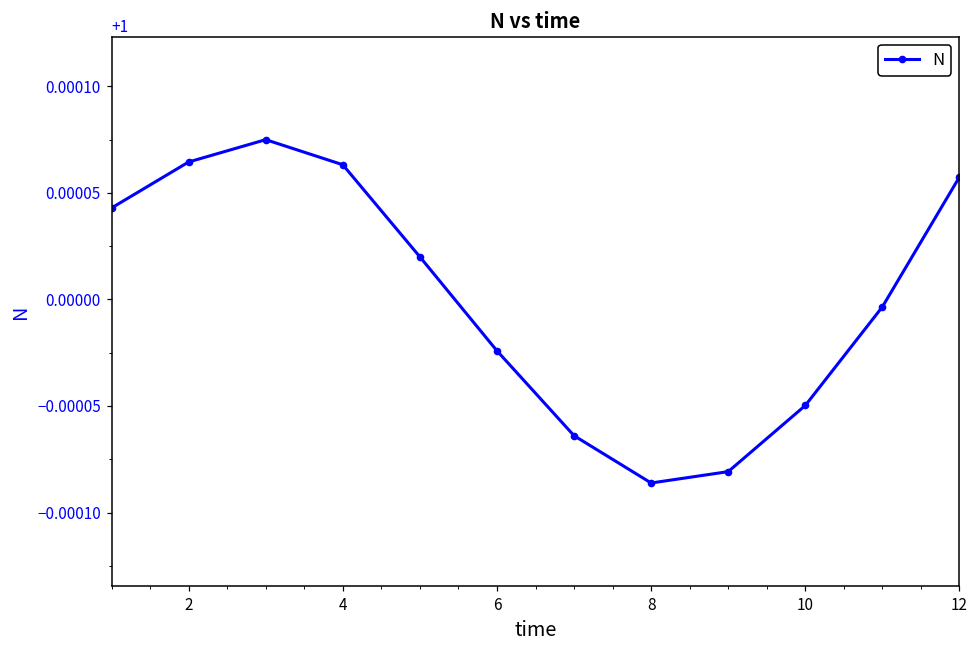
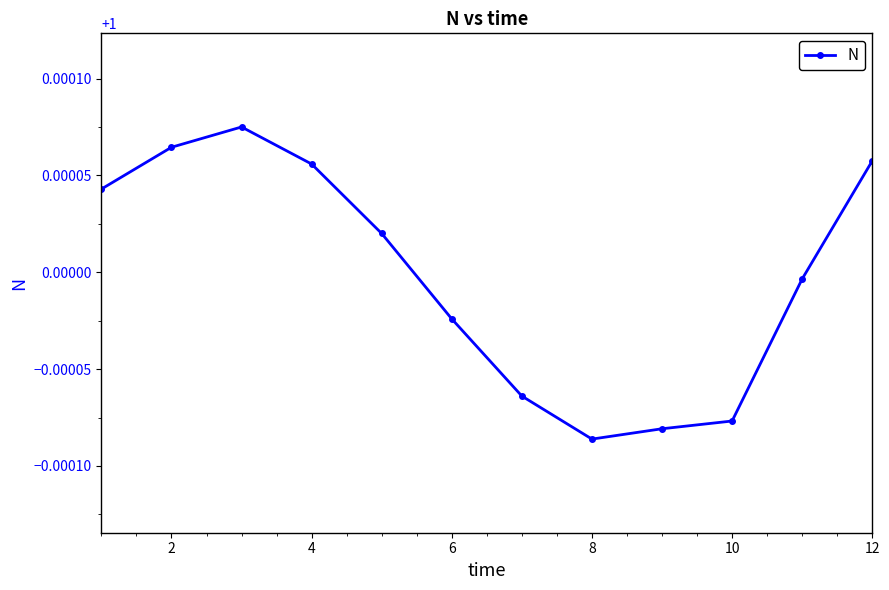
  {
    "2": 1.000065,
-   "4": 1.000063,
+   "4": 1.000056,
    "6": 0.999976,
    "8": 0.999914,
-   "10": 0.999950,
+   "10": 0.999923,
    "12": 1.000058
  }
